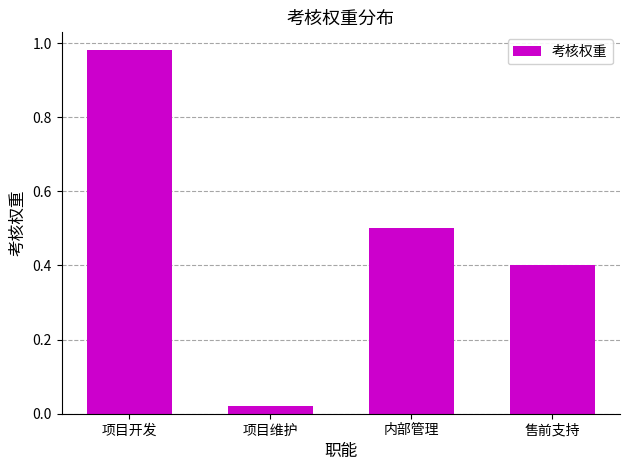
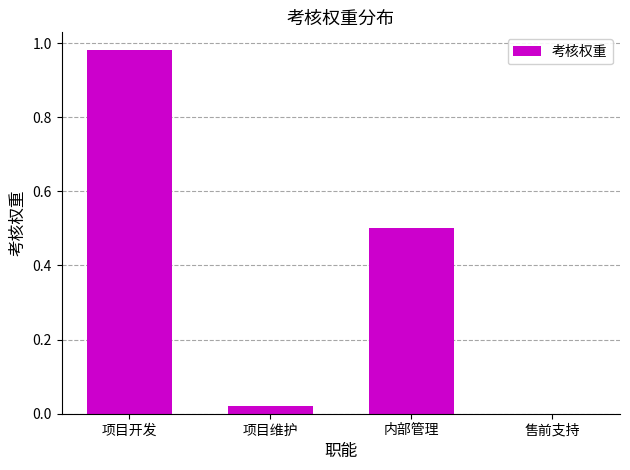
  {
    "项目开发": 0.98,
    "项目维护": 0.02,
    "内部管理": 0.5,
-   "售前支持": 0.4
+   "售前支持": 0.0
  }
